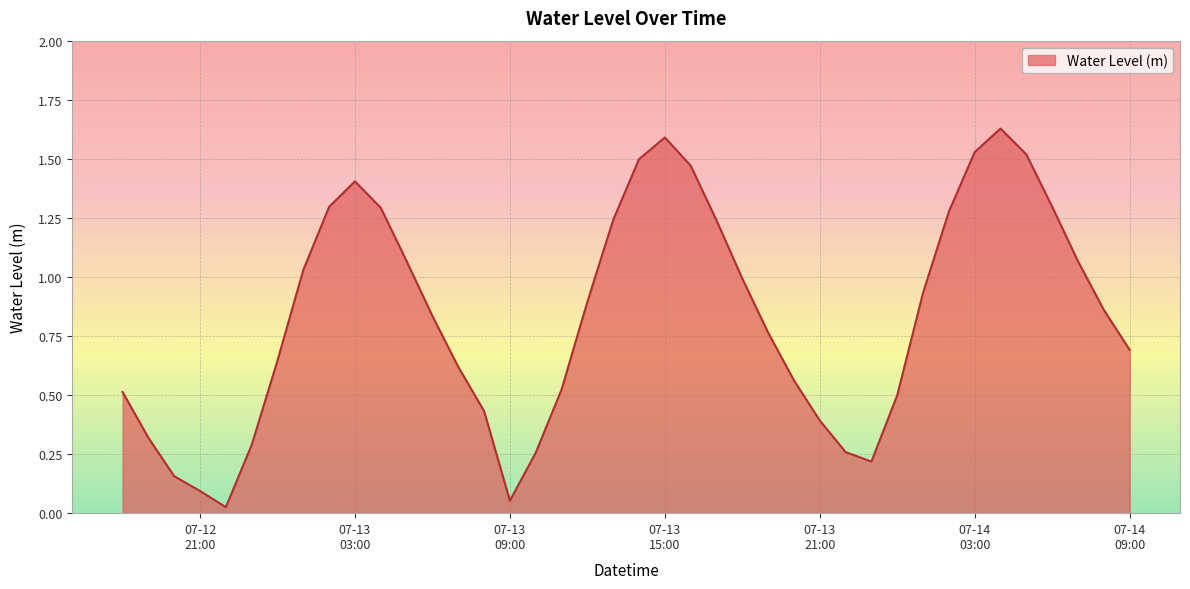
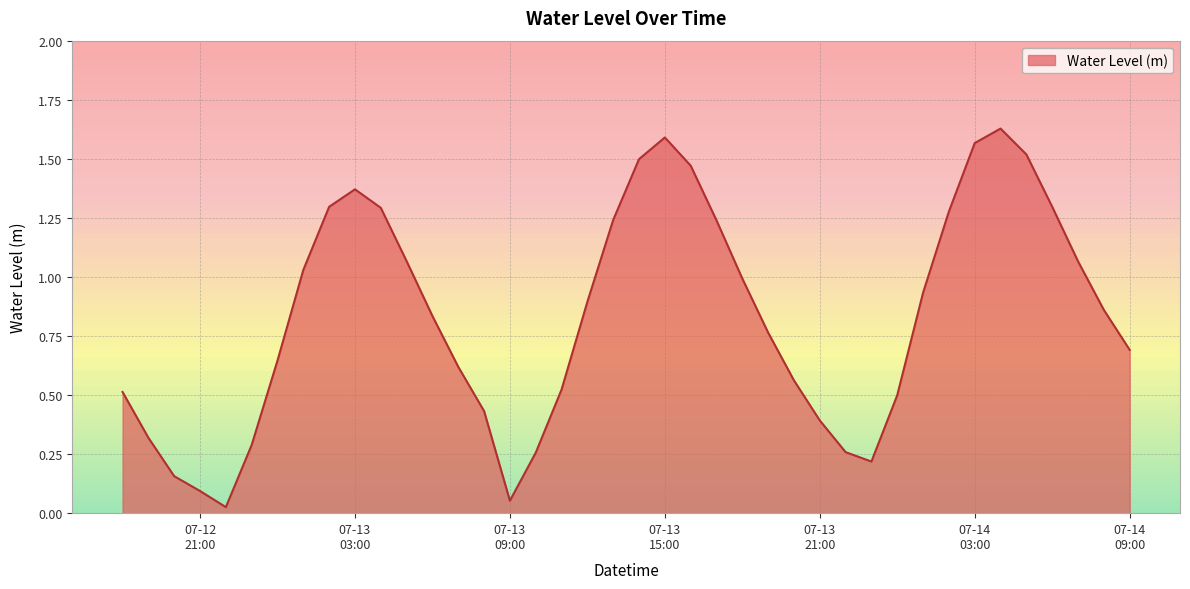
  {
    "07-12 21:00": 0.09,
-   "07-13 03:00": 1.40,
+   "07-13 03:00": 1.37,
    "07-13 09:00": 0.05,
    "07-13 15:00": 1.59,
    "07-13 21:00": 0.39,
-   "07-14 03:00": 1.53,
+   "07-14 03:00": 1.57,
    "07-14 09:00": 0.69
  }
